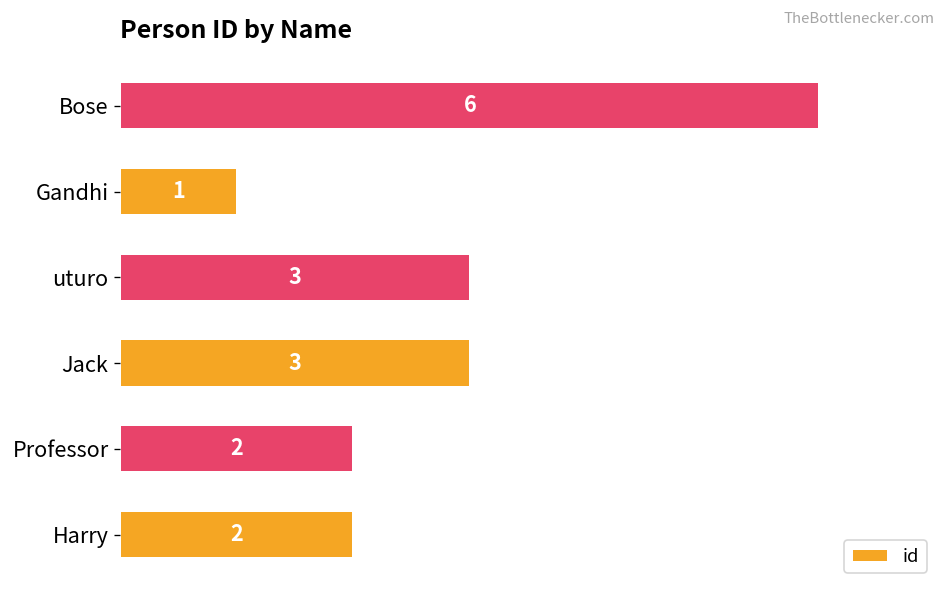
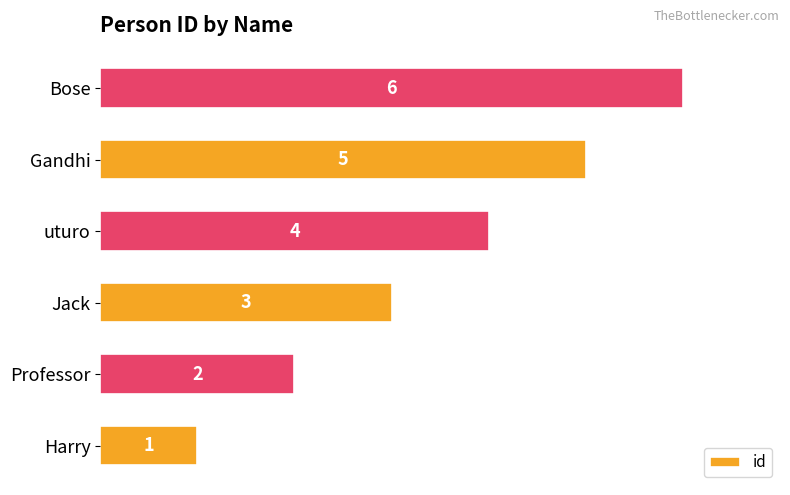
  {
    "Bose": 6,
-   "Gandhi": 1,
-   "uturo": 3,
+   "Gandhi": 5,
+   "uturo": 4,
    "Jack": 3,
    "Professor": 2,
-   "Harry": 2
+   "Harry": 1
  }
